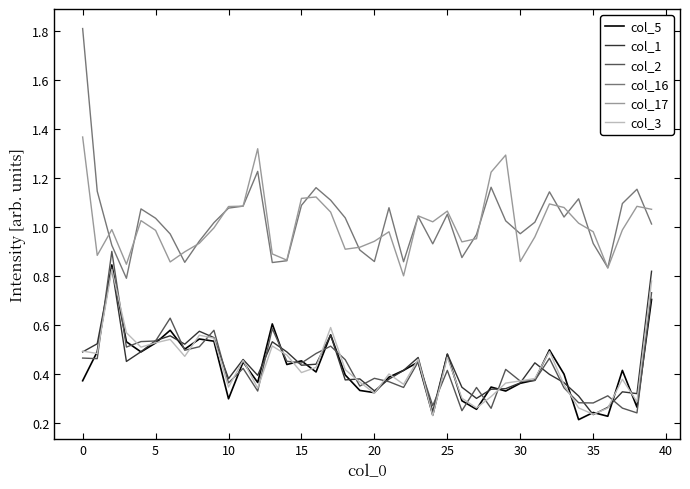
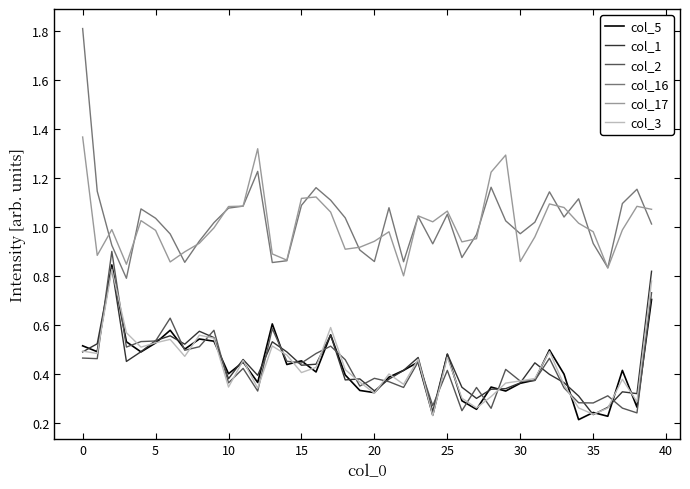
  {
    "col_5": {
-     "0": 0.37,
-     "10": 0.30
+     "0": 0.52,
+     "10": 0.40
    }
  }
